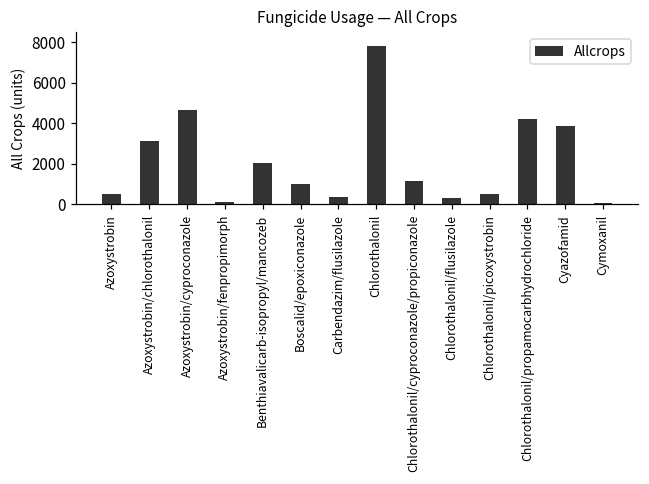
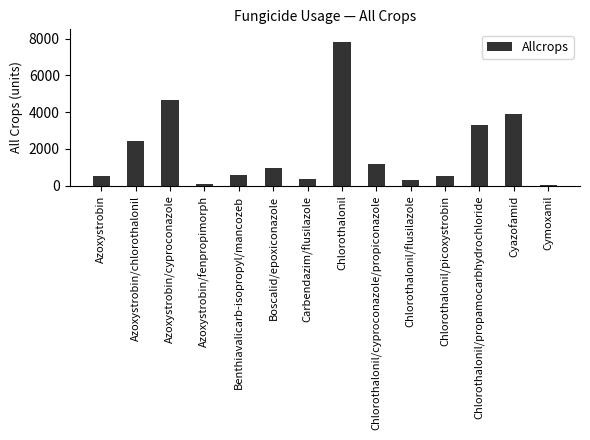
  {
    "Azoxystrobin": 500,
-   "Azoxystrobin/chlorothalonil": 3100,
+   "Azoxystrobin/chlorothalonil": 2500,
    "Azoxystrobin/cyproconazole": 4700,
-   "Benthiavalicarb-isopropyl/mancozeb": 2000,
+   "Benthiavalicarb-isopropyl/mancozeb": 600,
    "Boscalid/epoxiconazole": 1000,
    "Carbendazim/flusilazole": 400,
    "Chlorothalonil": 7800,
    "Chlorothalonil/cyproconazole/propiconazole": 1200,
    "Chlorothalonil/flusilazole": 300,
    "Chlorothalonil/picoxystrobin": 500,
-   "Chlorothalonil/propamocarbhydrochloride": 4200,
+   "Chlorothalonil/propamocarbhydrochloride": 3300,
    "Cyazofamid": 3900
  }
